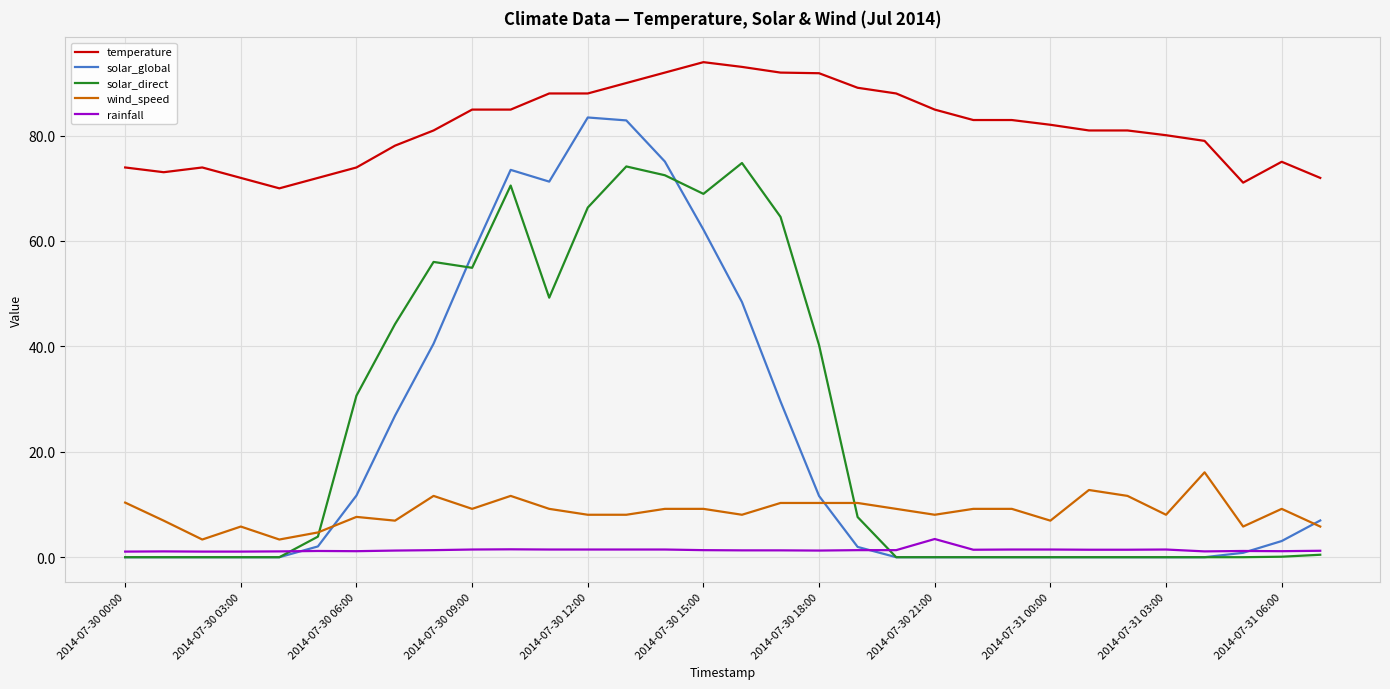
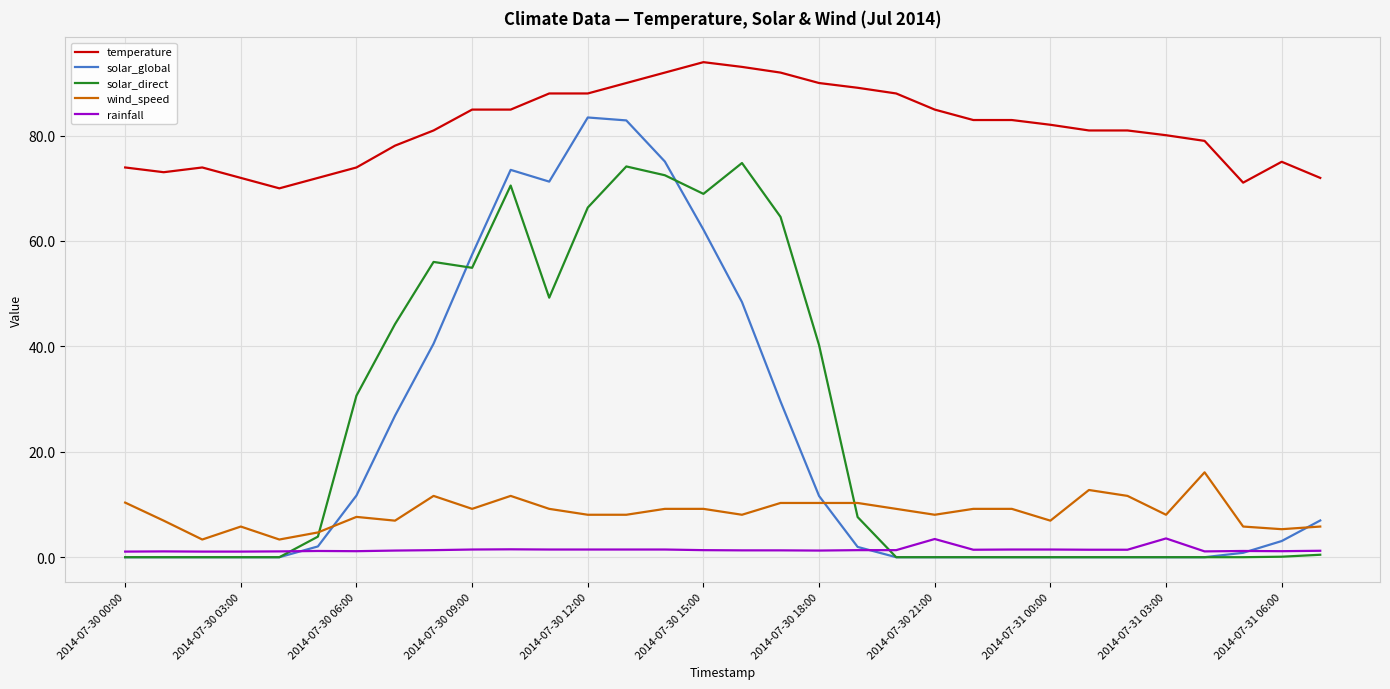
  {
    "temperature": {
      "2014-07-30 00:00": 74,
      "2014-07-30 03:00": 72,
      "2014-07-30 06:00": 74,
      "2014-07-30 09:00": 85,
      "2014-07-30 12:00": 88,
      "2014-07-30 15:00": 94,
-     "2014-07-30 18:00": 92,
+     "2014-07-30 18:00": 90,
      "2014-07-30 21:00": 85,
      "2014-07-31 00:00": 82,
      "2014-07-31 03:00": 80,
      "2014-07-31 06:00": 75
    },
    "solar_global": {
      "2014-07-30 06:00": 12,
      "2014-07-30 09:00": 57,
      "2014-07-30 12:00": 83,
      "2014-07-30 15:00": 62,
      "2014-07-30 18:00": 12,
      "2014-07-31 06:00": 3
    },
    "solar_direct": {
      "2014-07-30 06:00": 31,
      "2014-07-30 09:00": 55,
      "2014-07-30 12:00": 66,
      "2014-07-30 15:00": 69,
      "2014-07-30 18:00": 40,
      "2014-07-31 06:00": 0
    },
    "wind_speed": {
      "2014-07-30 00:00": 10,
      "2014-07-30 03:00": 6,
      "2014-07-30 06:00": 8,
      "2014-07-30 09:00": 9,
      "2014-07-30 12:00": 8,
      "2014-07-30 15:00": 9,
      "2014-07-30 18:00": 10,
      "2014-07-30 21:00": 8,
      "2014-07-31 00:00": 7,
      "2014-07-31 03:00": 8,
-     "2014-07-31 06:00": 9
+     "2014-07-31 06:00": 5
    },
    "rainfall": {
      "2014-07-30 00:00": 1,
      "2014-07-30 03:00": 1,
      "2014-07-30 06:00": 1,
      "2014-07-30 09:00": 1,
      "2014-07-30 12:00": 1,
      "2014-07-30 15:00": 1,
      "2014-07-30 18:00": 1,
      "2014-07-30 21:00": 3,
      "2014-07-31 00:00": 1,
-     "2014-07-31 03:00": 1,
+     "2014-07-31 03:00": 4,
      "2014-07-31 06:00": 1
    }
  }
